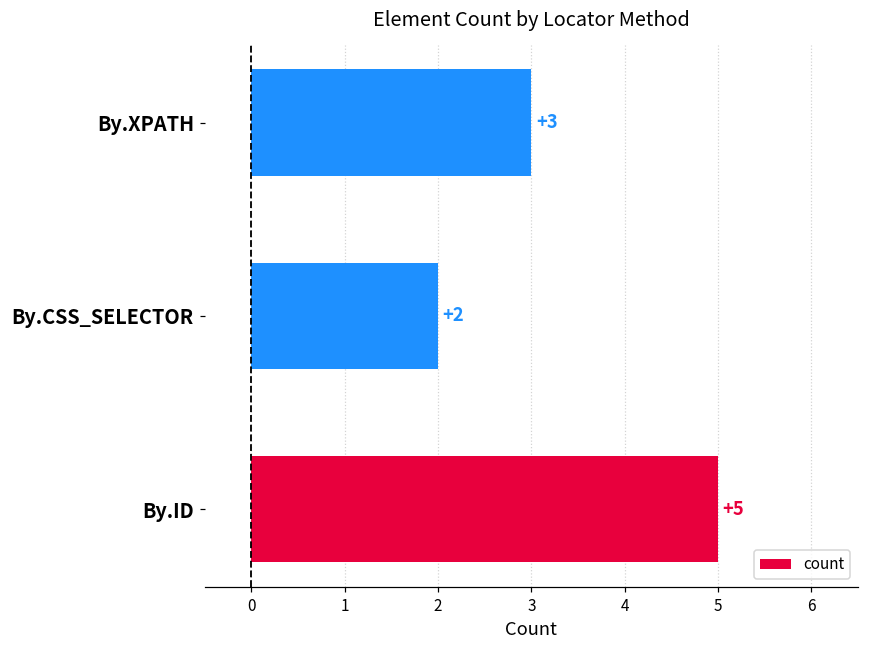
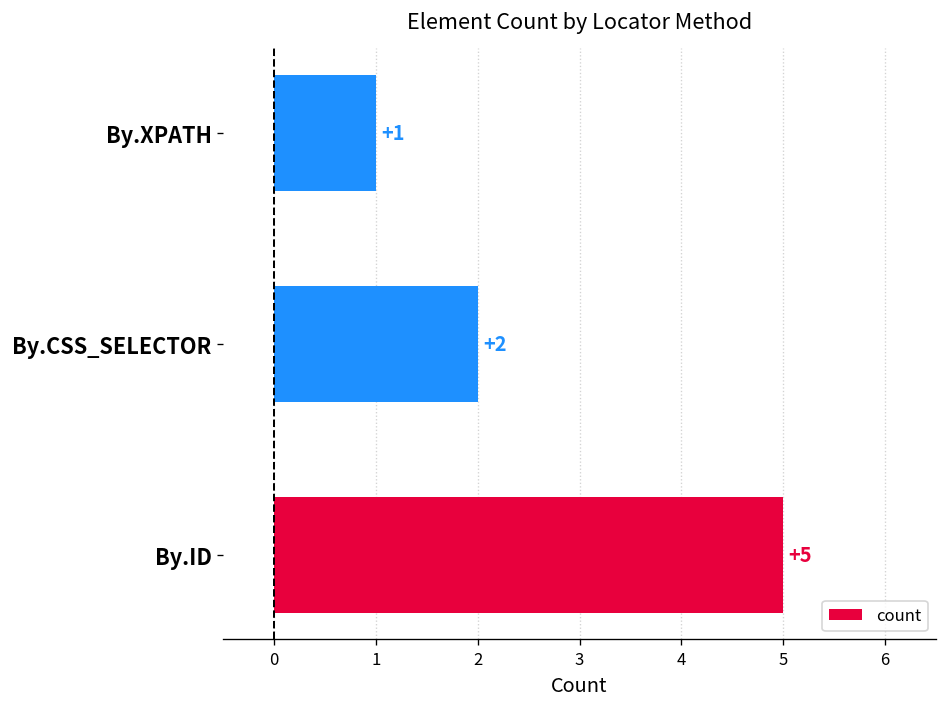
  {
-   "By.XPATH": "+3",
+   "By.XPATH": "+1",
    "By.CSS_SELECTOR": "+2",
    "By.ID": "+5"
  }
